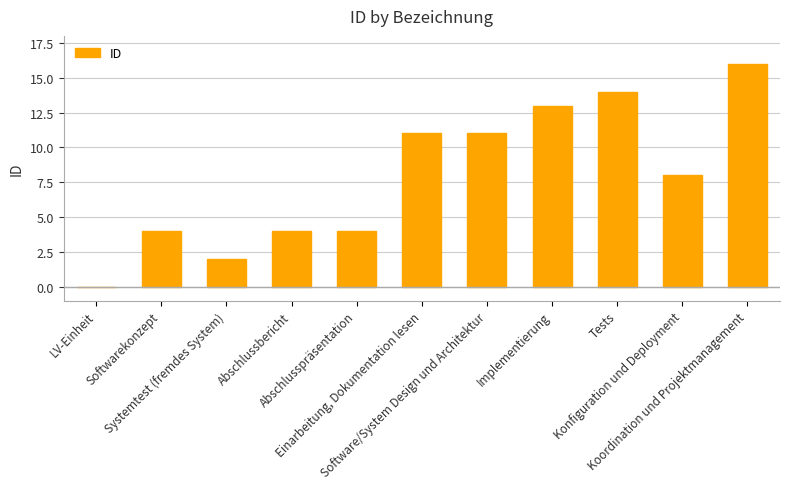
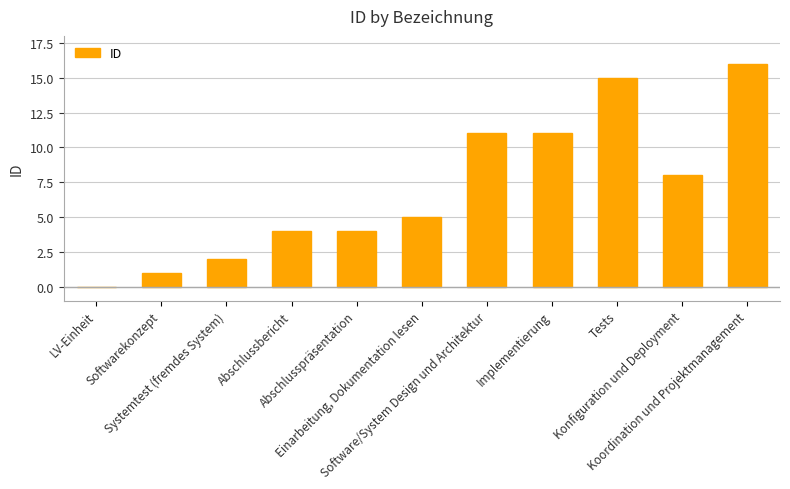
  {
    "LV-Einheit": 0,
-   "Softwarekonzept": 4,
+   "Softwarekonzept": 1,
    "Systemtest (fremdes System)": 2,
    "Abschlussbericht": 4,
    "Abschlusspräsentation": 4,
-   "Einarbeitung, Dokumentation lesen": 11,
+   "Einarbeitung, Dokumentation lesen": 5,
    "Software/System Design und Architektur": 11,
-   "Implementierung": 13,
-   "Tests": 14,
+   "Implementierung": 11,
+   "Tests": 15,
    "Konfiguration und Deployment": 8,
    "Koordination und Projektmanagement": 16
  }
